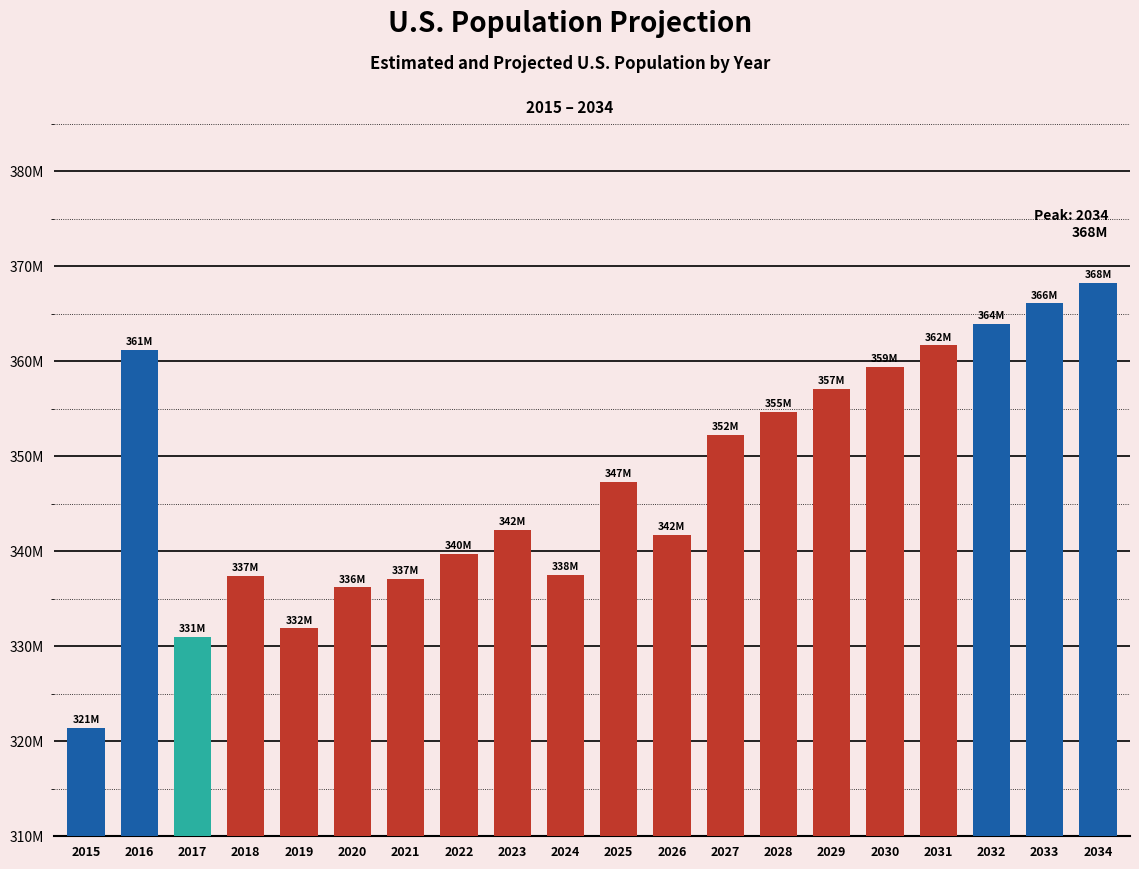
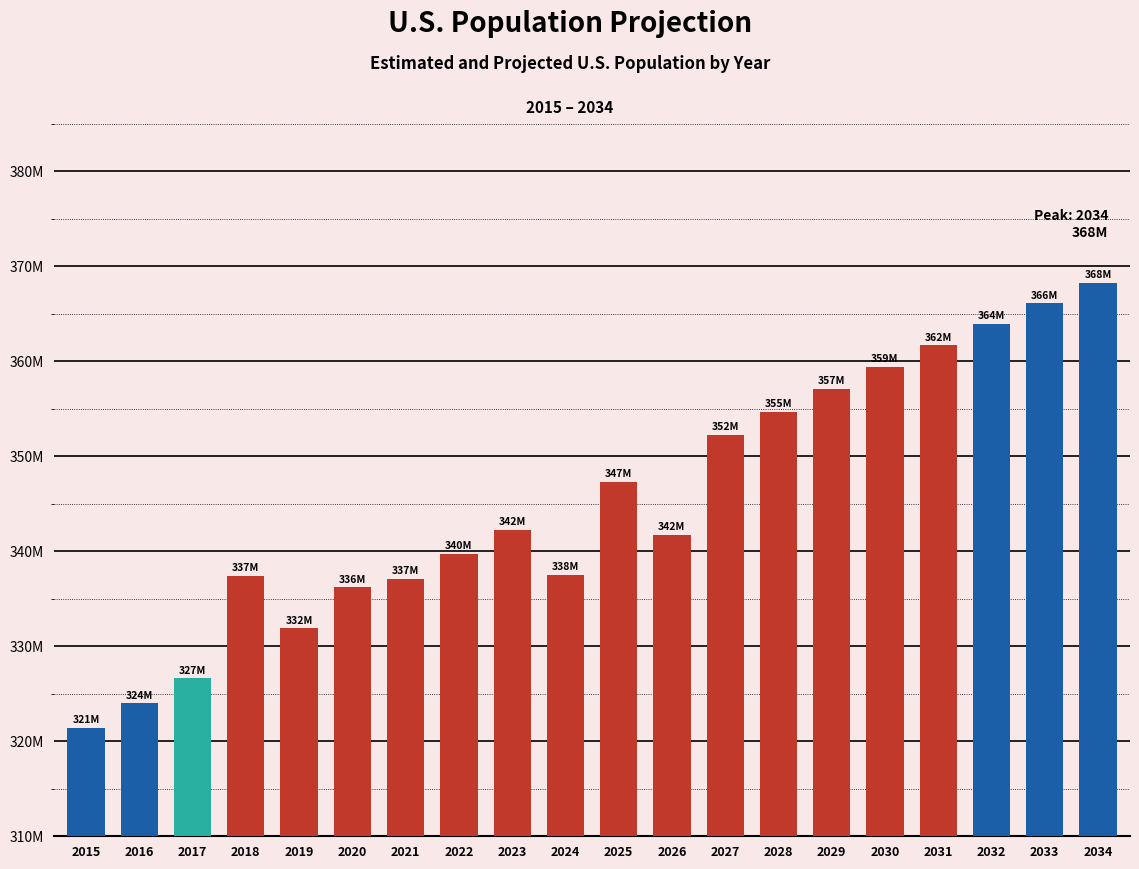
  {
    "2015": "321M",
-   "2016": "361M",
-   "2017": "331M",
+   "2016": "324M",
+   "2017": "327M",
    "2018": "337M",
    "2019": "332M",
    "2020": "336M",
    "2021": "337M",
    "2022": "340M",
    "2023": "342M",
    "2024": "338M",
    "2025": "347M",
    "2026": "342M",
    "2027": "352M",
    "2028": "355M",
    "2029": "357M",
    "2030": "359M",
    "2031": "362M",
    "2032": "364M",
    "2033": "366M",
    "2034": "368M"
  }
